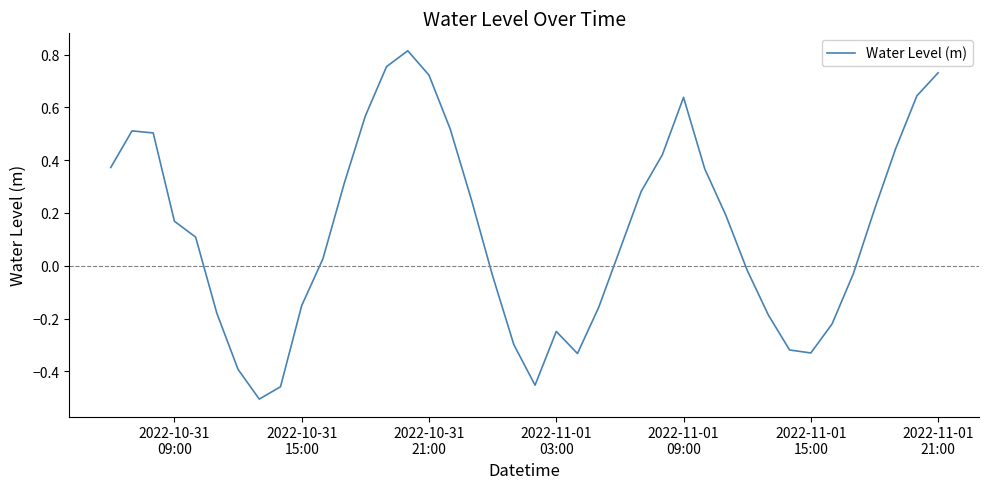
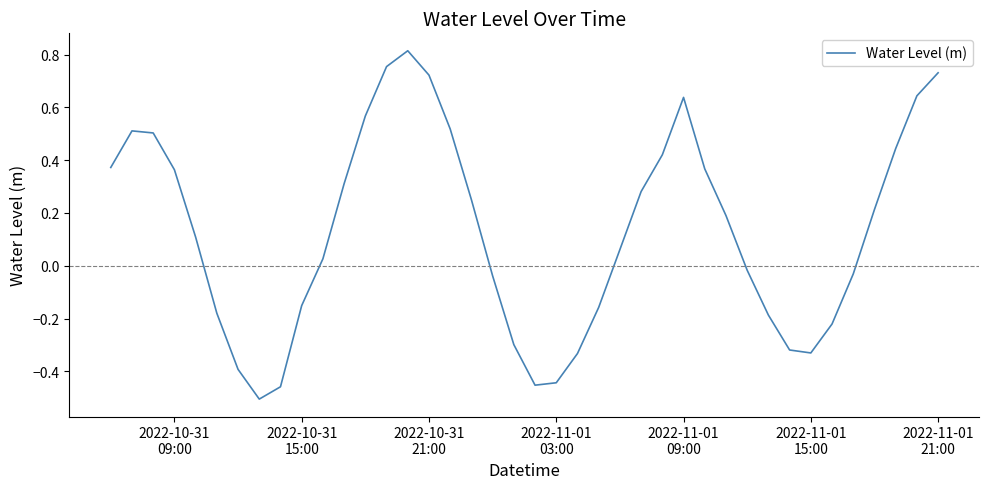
  {
-   "2022-10-31 09:00": 0.17,
+   "2022-10-31 09:00": 0.36,
    "2022-10-31 15:00": -0.15,
    "2022-10-31 21:00": 0.72,
-   "2022-11-01 03:00": -0.25,
+   "2022-11-01 03:00": -0.44,
    "2022-11-01 09:00": 0.64,
    "2022-11-01 15:00": -0.33,
    "2022-11-01 21:00": 0.73
  }
